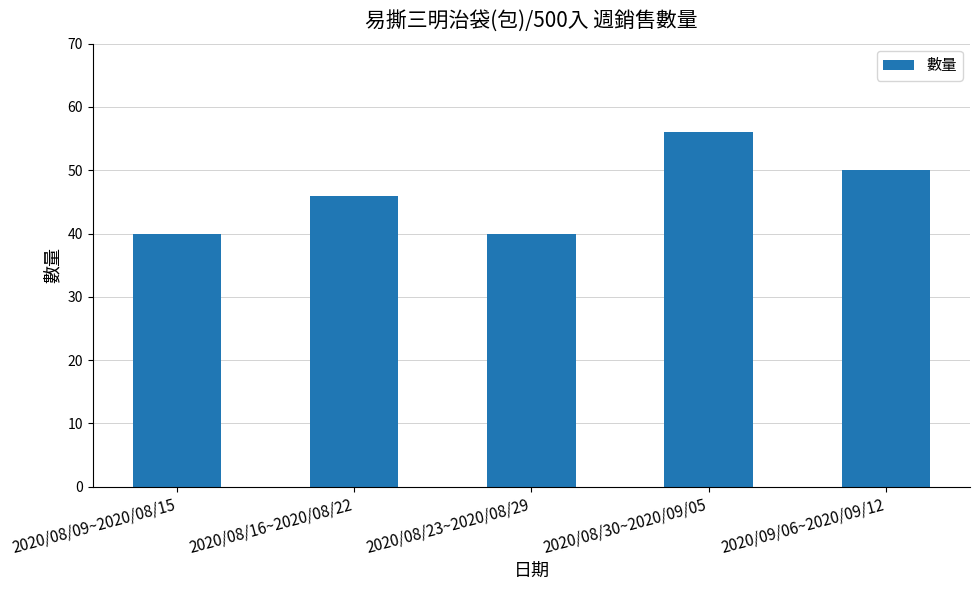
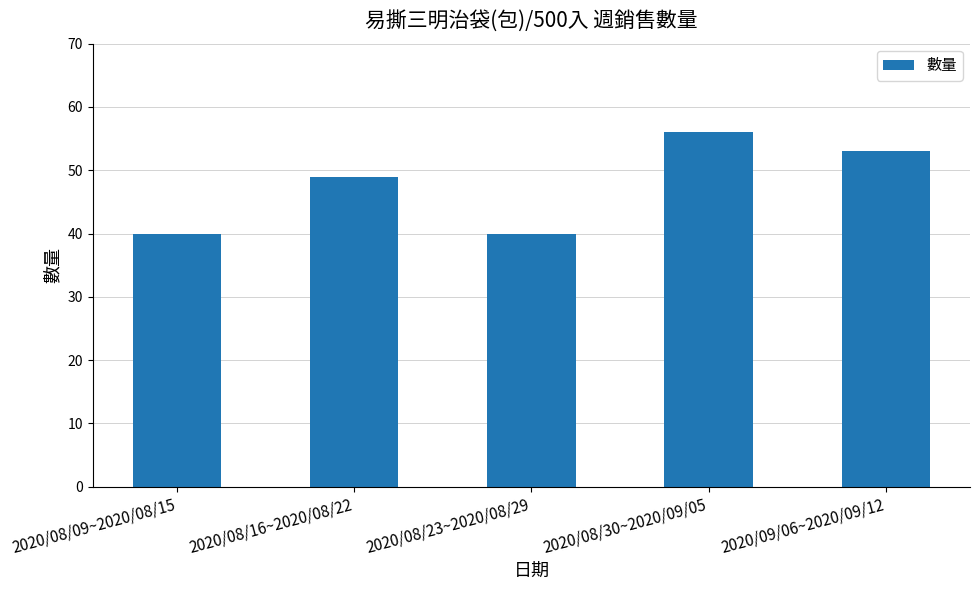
  {
    "2020/08/09~2020/08/15": 40,
-   "2020/08/16~2020/08/22": 46,
+   "2020/08/16~2020/08/22": 49,
    "2020/08/23~2020/08/29": 40,
    "2020/08/30~2020/09/05": 56,
-   "2020/09/06~2020/09/12": 50
+   "2020/09/06~2020/09/12": 53
  }
